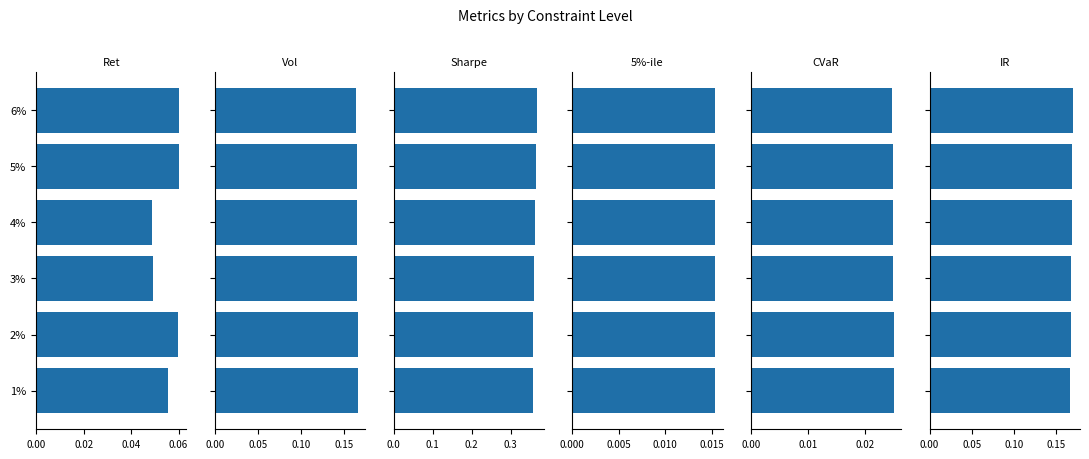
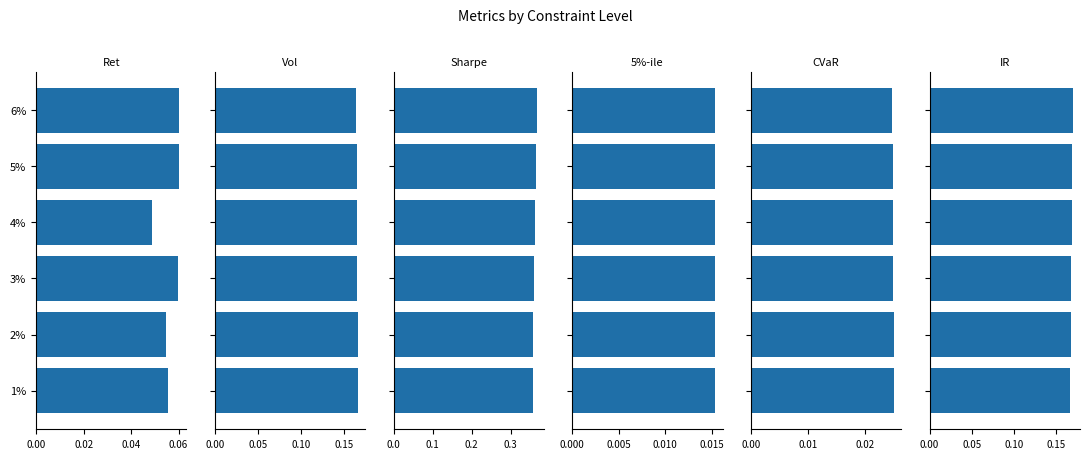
  {
    "Ret": {
      "6%": 0.060,
      "5%": 0.060,
      "4%": 0.049,
-     "3%": 0.049,
-     "2%": 0.060,
+     "3%": 0.060,
+     "2%": 0.055,
      "1%": 0.056
    }
  }
